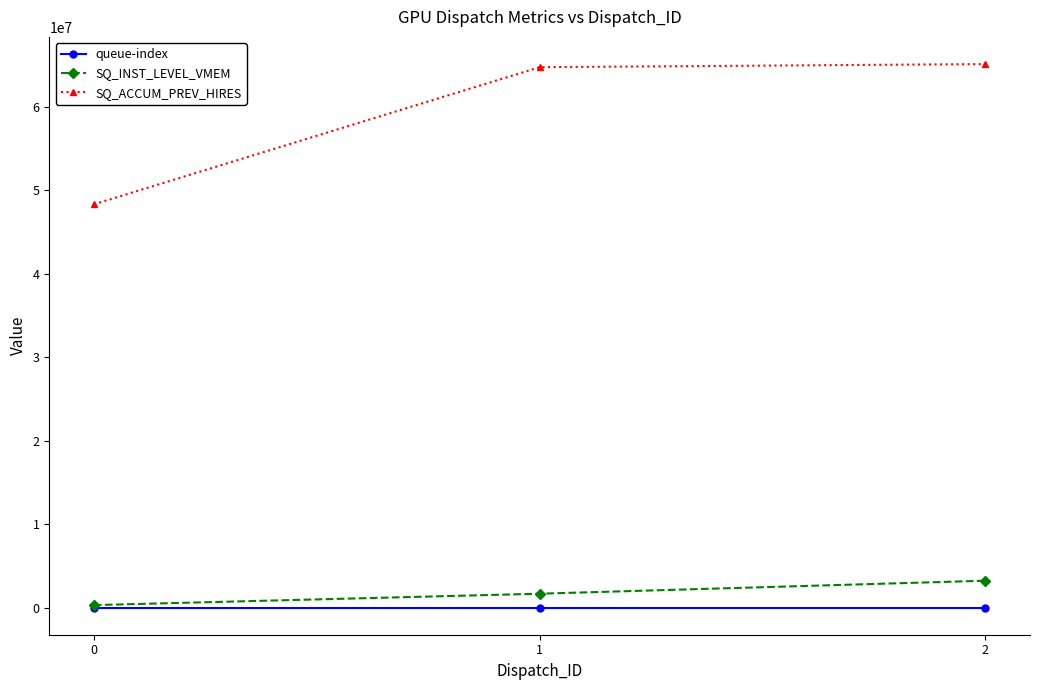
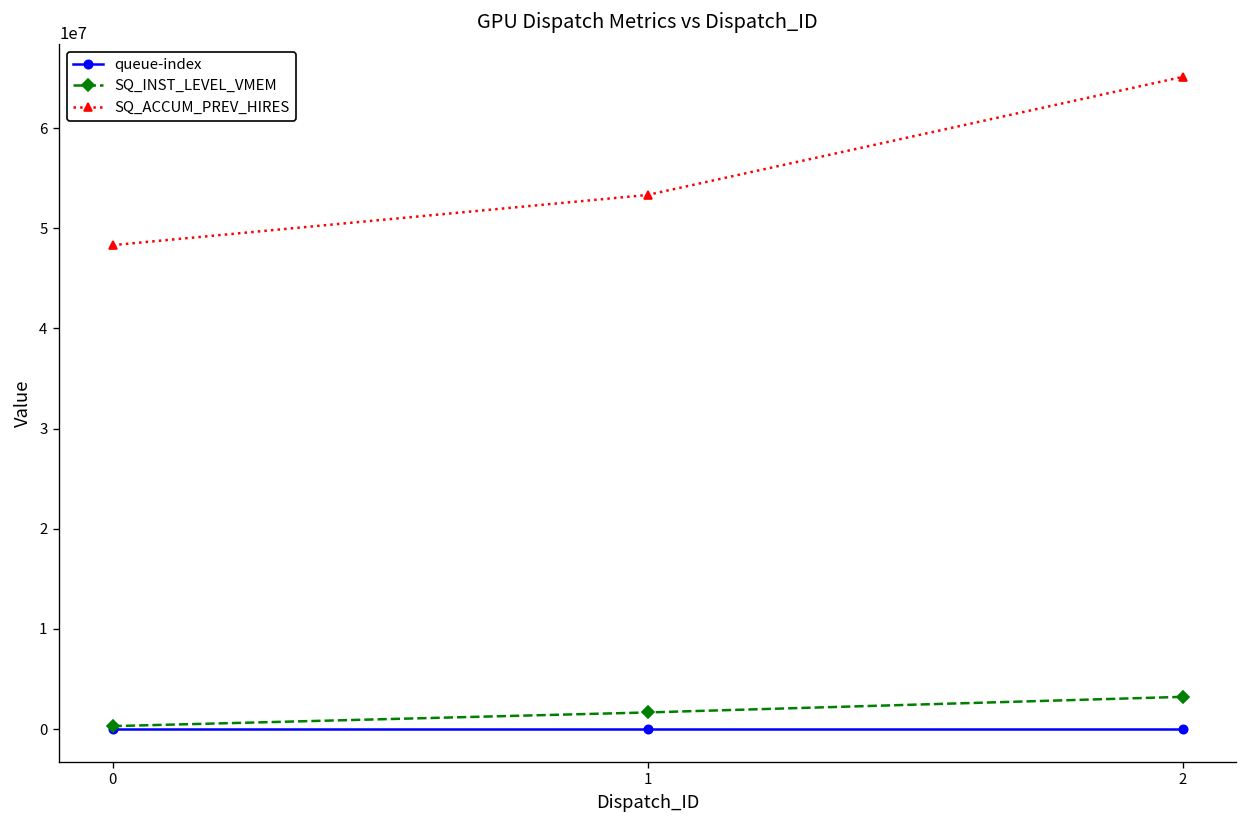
  {
    "queue-index": {
      "1": 0,
      "2": 0
    },
    "SQ_INST_LEVEL_VMEM": {
      "1": 2000000,
      "2": 3000000
    },
    "SQ_ACCUM_PREV_HIRES": {
      "0": 48000000,
-     "1": 65000000,
+     "1": 53000000,
      "2": 65000000
    }
  }
